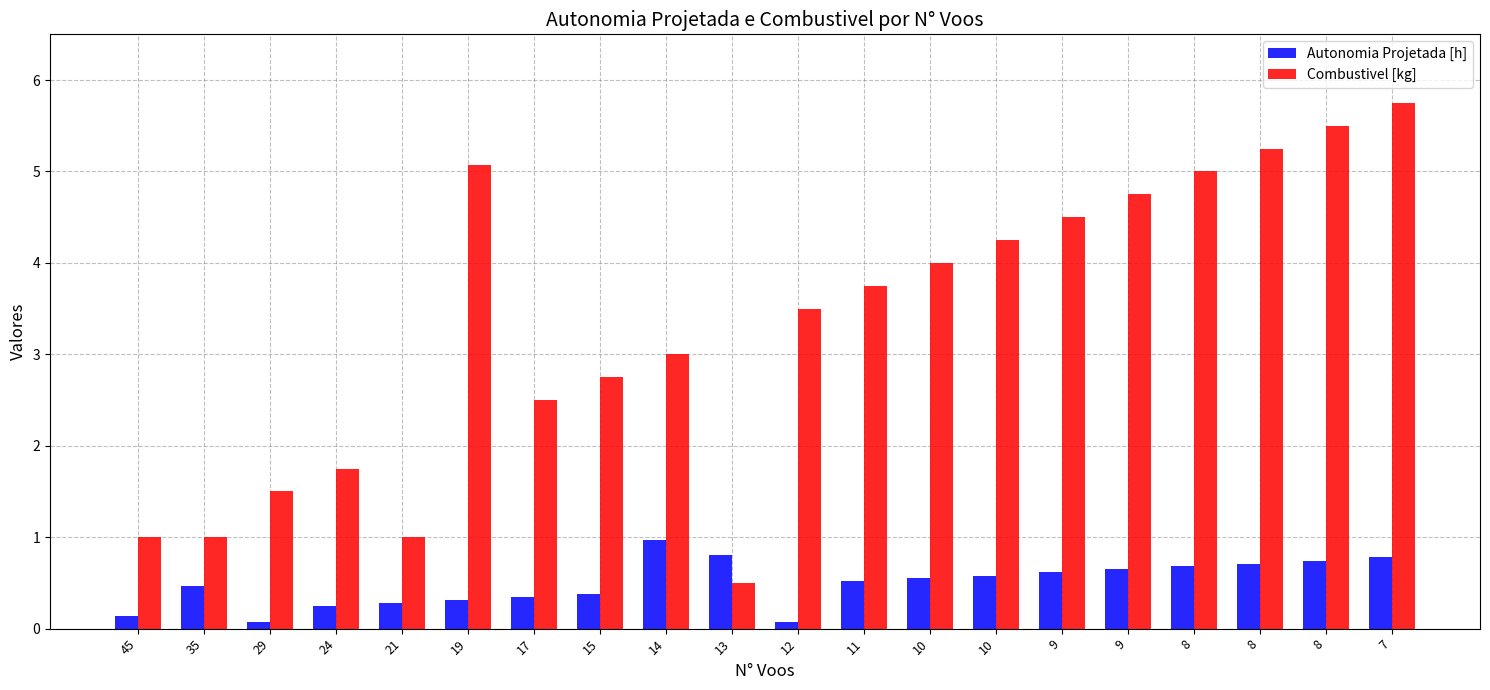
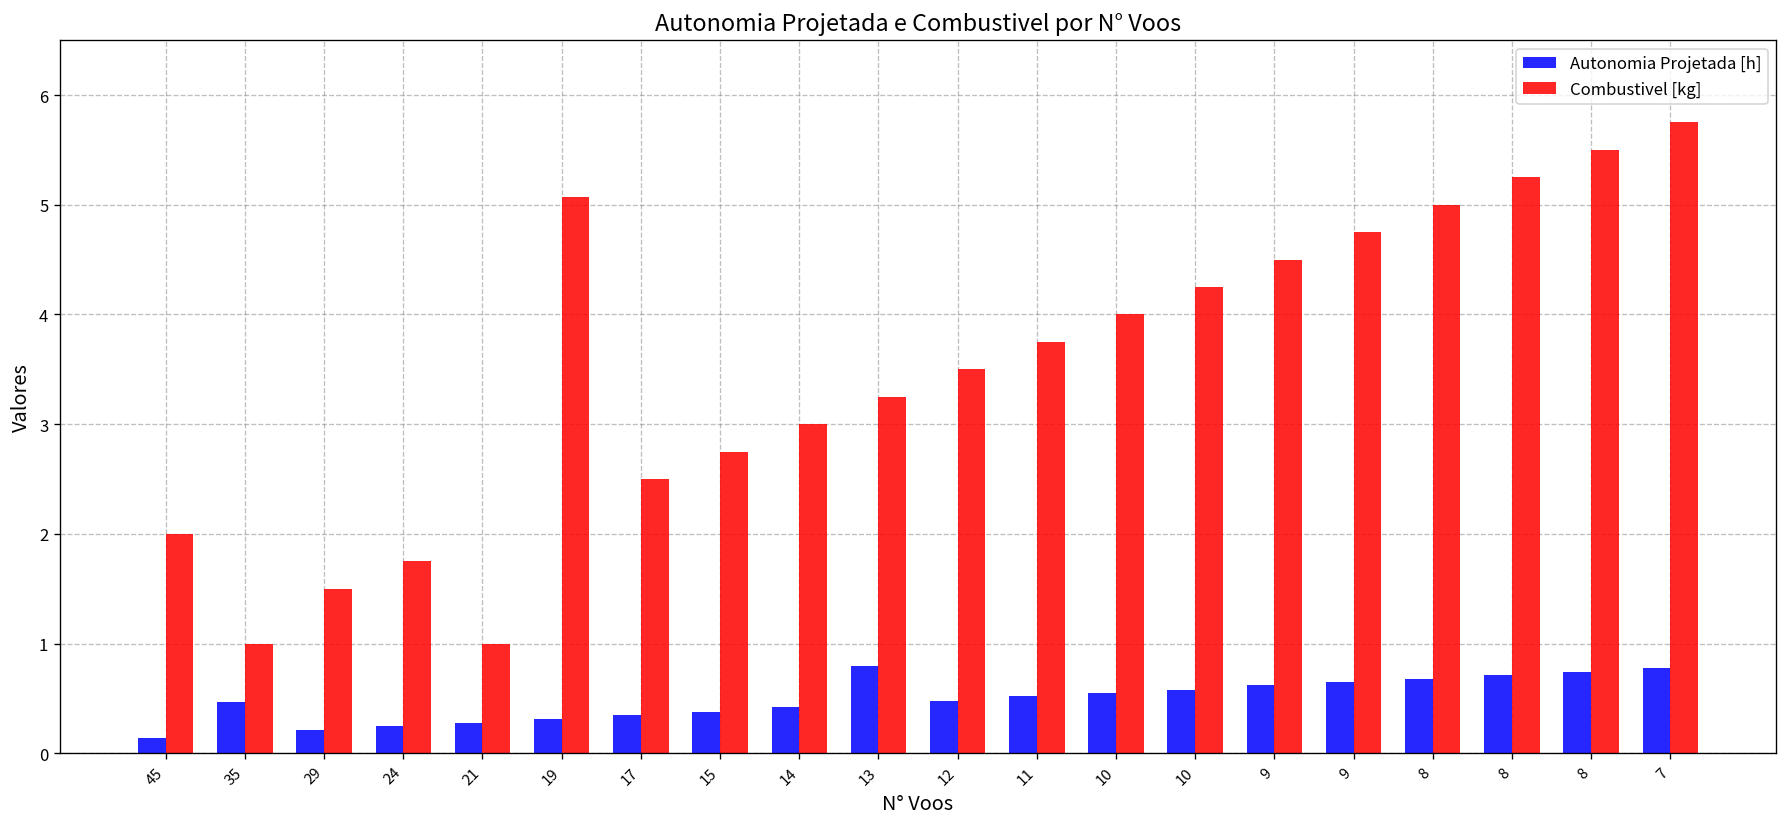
  {
    "Autonomia Projetada [h]": {
      "45": 0.1,
      "35": 0.5,
-     "29": 0.1,
+     "29": 0.2,
      "24": 0.3,
      "21": 0.3,
      "19": 0.3,
      "17": 0.4,
      "15": 0.4,
-     "14": 1.0,
+     "14": 0.4,
      "13": 0.8,
-     "12": 0.1,
+     "12": 0.5,
      "11": 0.5,
      "7": 0.8
    },
    "Combustivel [kg]": {
-     "45": 1,
+     "45": 2,
      "35": 1.0,
      "29": 1.5,
      "24": 1.8,
      "21": 1.0,
      "19": 5.1,
      "17": 2.5,
      "15": 2.8,
      "14": 3.0,
-     "13": 0.5,
+     "13": 3.3,
      "12": 3.5,
      "11": 3.8,
      "7": 5.8
    }
  }
